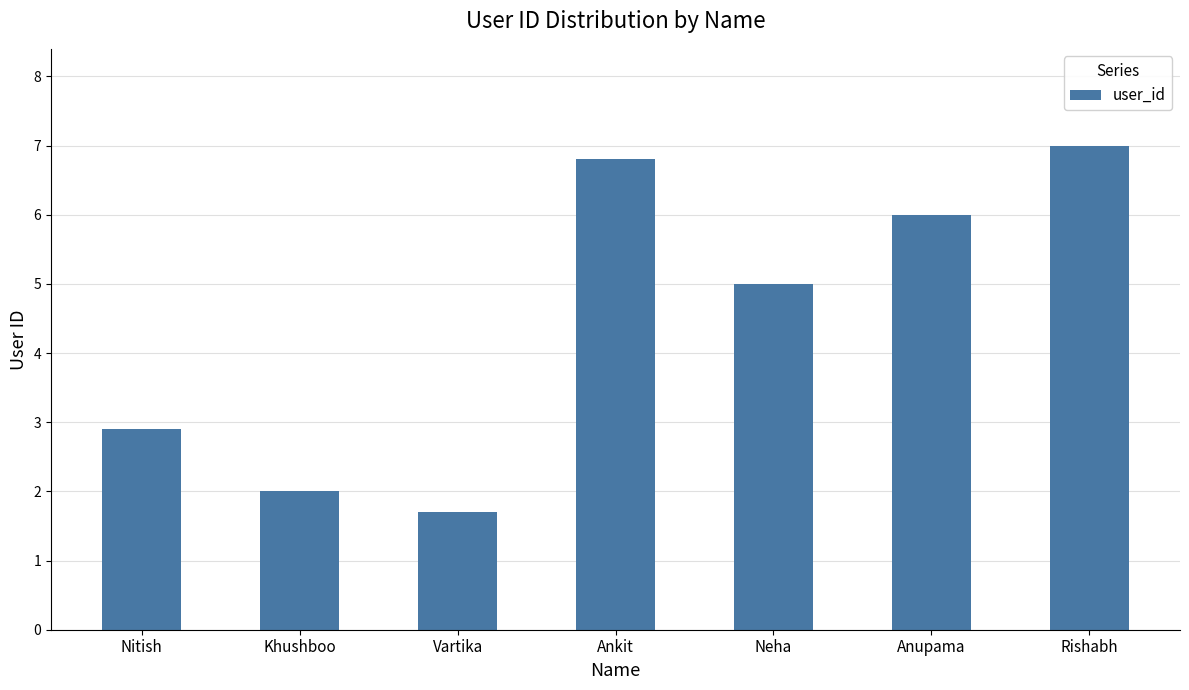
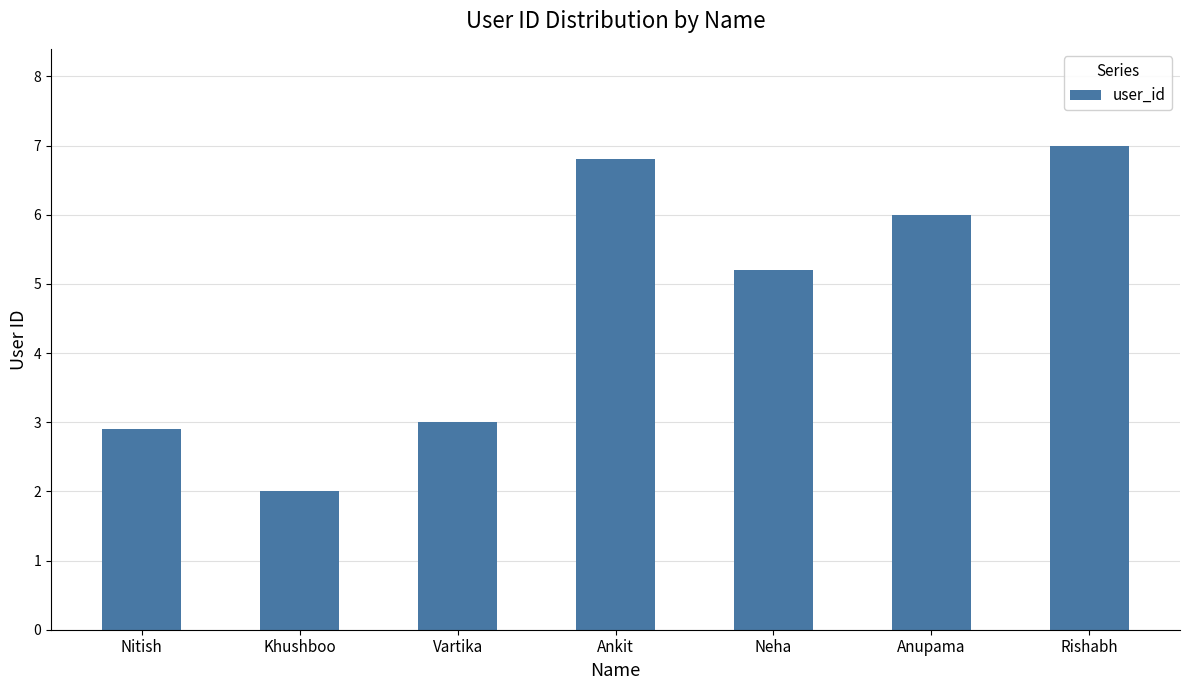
  {
    "Nitish": 2.9,
    "Khushboo": 2.0,
-   "Vartika": 1.7,
+   "Vartika": 3.0,
    "Ankit": 6.8,
-   "Neha": 5.0,
+   "Neha": 5.2,
    "Anupama": 6.0,
    "Rishabh": 7.0
  }
